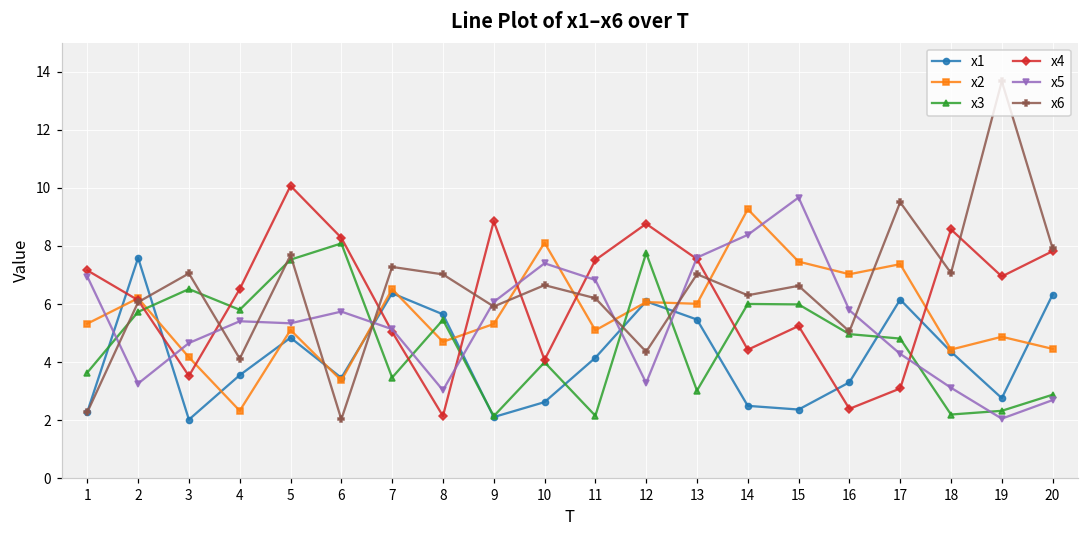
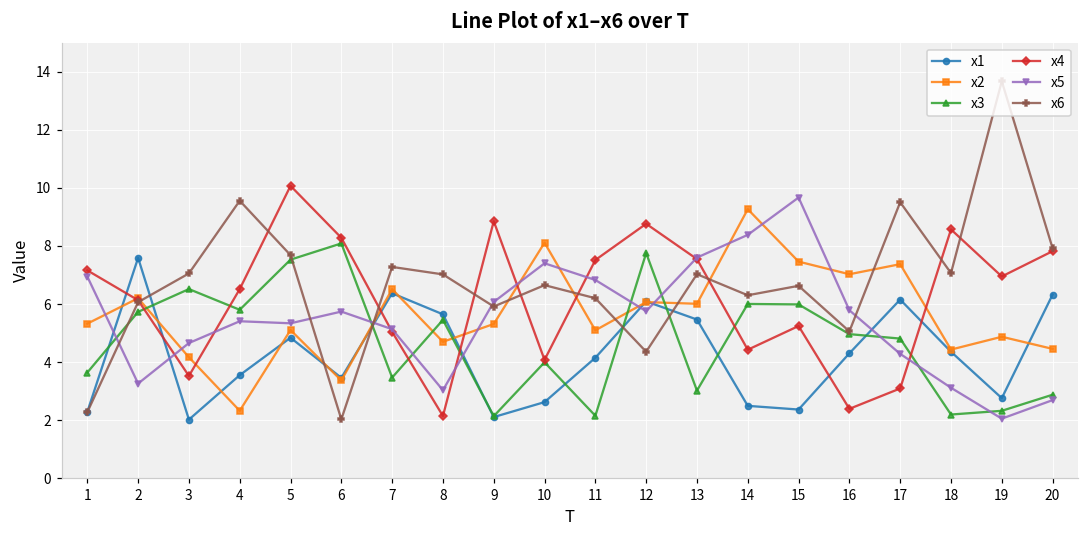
  {
    "x1": {
      "2": 7.6,
      "3": 2.0,
      "4": 3.5,
      "5": 4.8,
      "7": 6.4,
      "8": 5.6,
      "10": 2.6,
      "11": 4.2,
      "13": 5.5,
      "14": 2.5,
      "15": 2.4,
-     "16": 3.3,
+     "16": 4.3,
      "17": 6.2,
      "19": 2.8,
      "20": 6.3
    },
    "x2": {
      "1": 5.3,
      "3": 4.2,
      "4": 2.3,
      "5": 5.1,
      "7": 6.5,
      "8": 4.7,
      "9": 5.3,
      "10": 8.1,
      "11": 5.1,
      "13": 6.0,
      "14": 9.3,
      "15": 7.5,
      "16": 7.0,
      "17": 7.4,
      "19": 4.9,
      "20": 4.5
    },
    "x3": {
      "1": 3.6,
      "2": 5.7,
      "3": 6.5,
      "4": 5.8,
      "5": 7.5,
      "6": 8.1,
      "7": 3.5,
      "8": 5.5,
      "11": 2.2,
      "12": 7.8,
      "13": 3.0,
      "14": 6.0,
      "15": 6.0,
      "17": 4.8,
      "18": 2.2,
      "19": 2.3,
      "20": 2.9
    },
    "x4": {
      "1": 7.2,
      "3": 3.5,
      "4": 6.5,
      "5": 10.1,
      "6": 8.3,
      "8": 2.1,
      "9": 8.9,
      "11": 7.5,
      "12": 8.8,
      "14": 4.4,
      "15": 5.2,
      "16": 2.4,
      "17": 3.1,
      "18": 8.6,
      "19": 6.9,
      "20": 7.8
    },
    "x5": {
      "1": 6.9,
      "2": 3.3,
      "3": 4.7,
      "4": 5.4,
      "5": 5.3,
      "6": 5.7,
      "8": 3.0,
      "9": 6.1,
      "10": 7.4,
      "11": 6.8,
-     "12": 3.3,
+     "12": 5.8,
      "14": 8.4,
      "15": 9.7,
      "16": 5.8,
      "17": 4.3,
      "18": 3.1,
      "19": 2.1,
      "20": 2.7
    },
    "x6": {
      "3": 7.1,
-     "4": 4.1,
+     "4": 9.6,
      "5": 7.7,
      "6": 2.0,
      "7": 7.3,
      "8": 7.0,
      "9": 5.9,
      "10": 6.6,
      "11": 6.2,
      "12": 4.4,
      "13": 7.0,
      "14": 6.3,
      "15": 6.6,
      "17": 9.5,
      "18": 7.1,
      "20": 7.9
    }
  }
